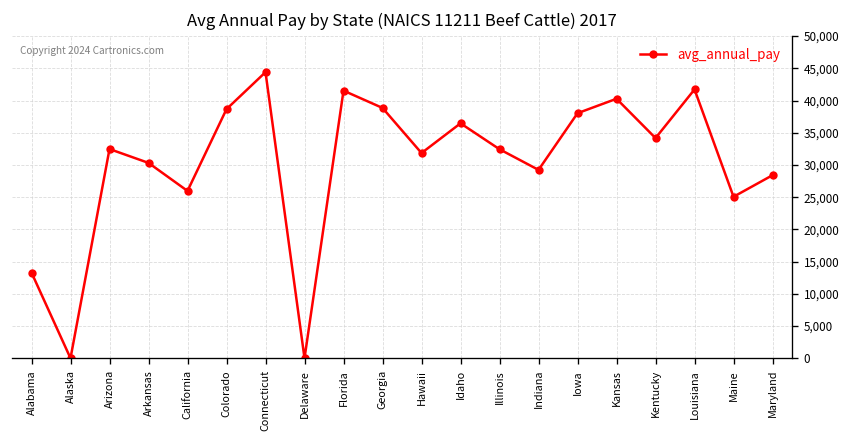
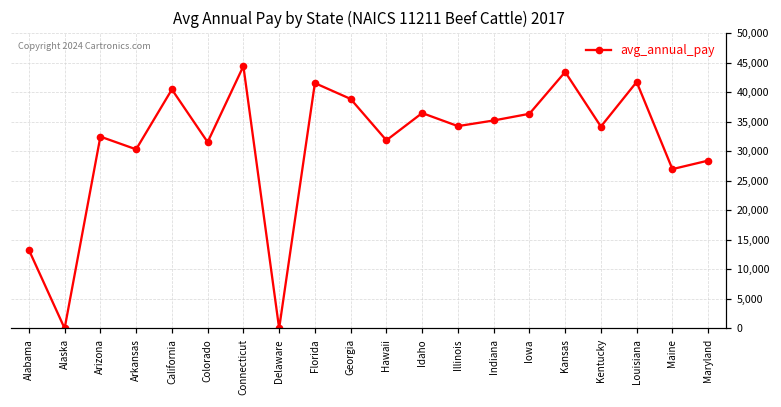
  {
    "Alabama": "13,000",
    "Alaska": "0",
    "Arizona": "32,000",
    "Arkansas": "30,000",
-   "California": "26,000",
-   "Colorado": "39,000",
+   "California": "40,000",
+   "Colorado": "32,000",
    "Connecticut": "44,000",
    "Delaware": "0",
    "Florida": "42,000",
    "Georgia": "39,000",
    "Hawaii": "32,000",
    "Idaho": "36,000",
-   "Illinois": "32,000",
-   "Indiana": "29,000",
-   "Iowa": "38,000",
-   "Kansas": "40,000",
+   "Illinois": "34,000",
+   "Indiana": "35,000",
+   "Iowa": "36,000",
+   "Kansas": "43,000",
    "Kentucky": "34,000",
    "Louisiana": "42,000",
-   "Maine": "25,000",
+   "Maine": "27,000",
    "Maryland": "28,000"
  }
